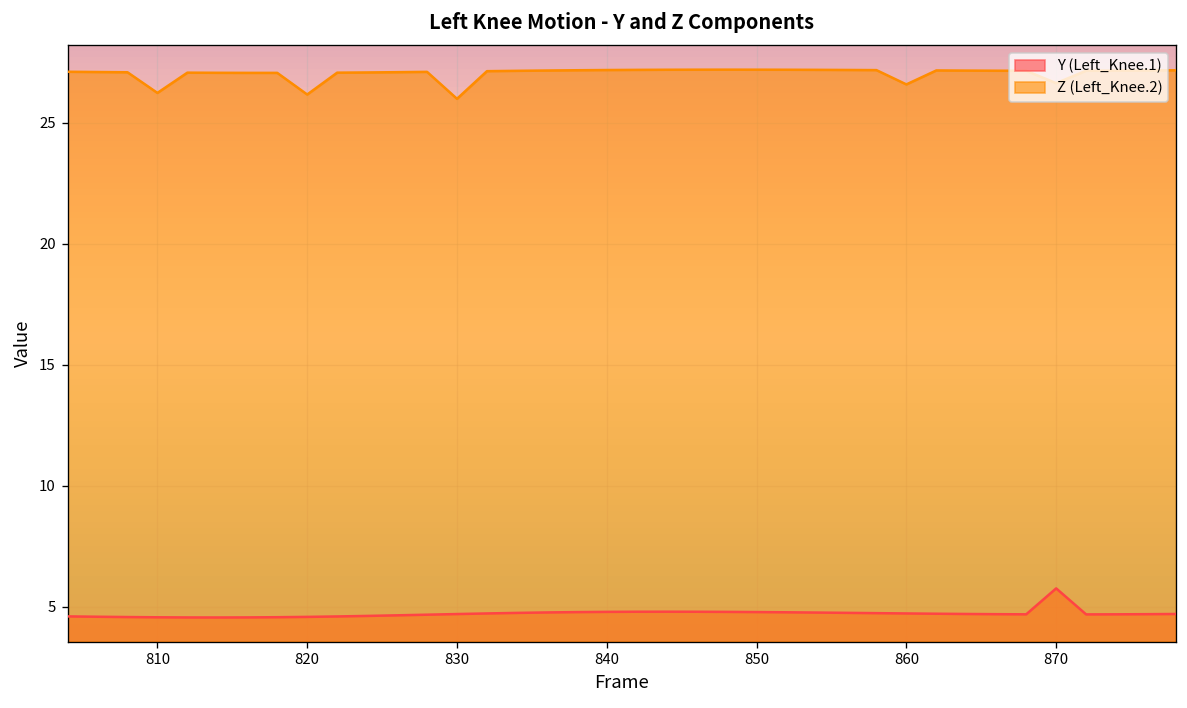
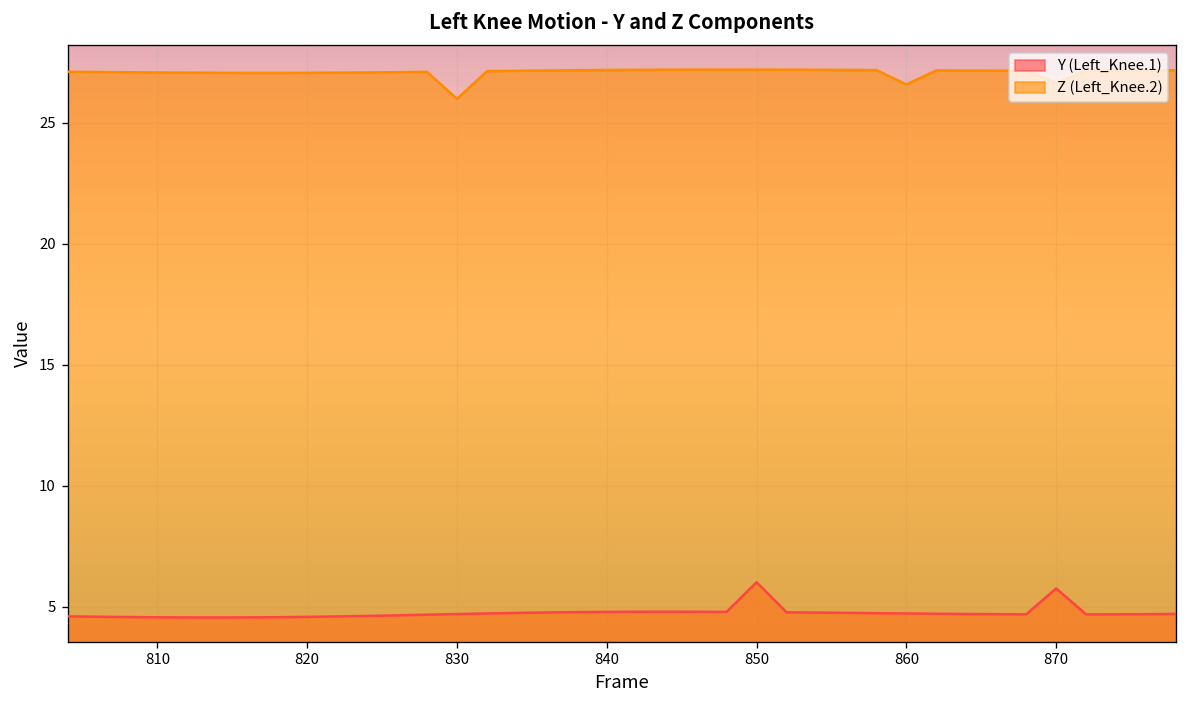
  {
    "Y (Left_Knee.1)": {
      "810": 4.6,
      "820": 4.6,
      "830": 4.7,
      "840": 4.8,
-     "850": 4.8,
+     "850": 6.0,
      "860": 4.7,
      "870": 5.8
    },
    "Z (Left_Knee.2)": {
-     "810": 26.2,
-     "820": 26.2,
+     "810": 27.1,
+     "820": 27.1,
      "830": 26.0,
      "840": 27.2,
      "850": 27.2,
      "860": 26.6
    }
  }
